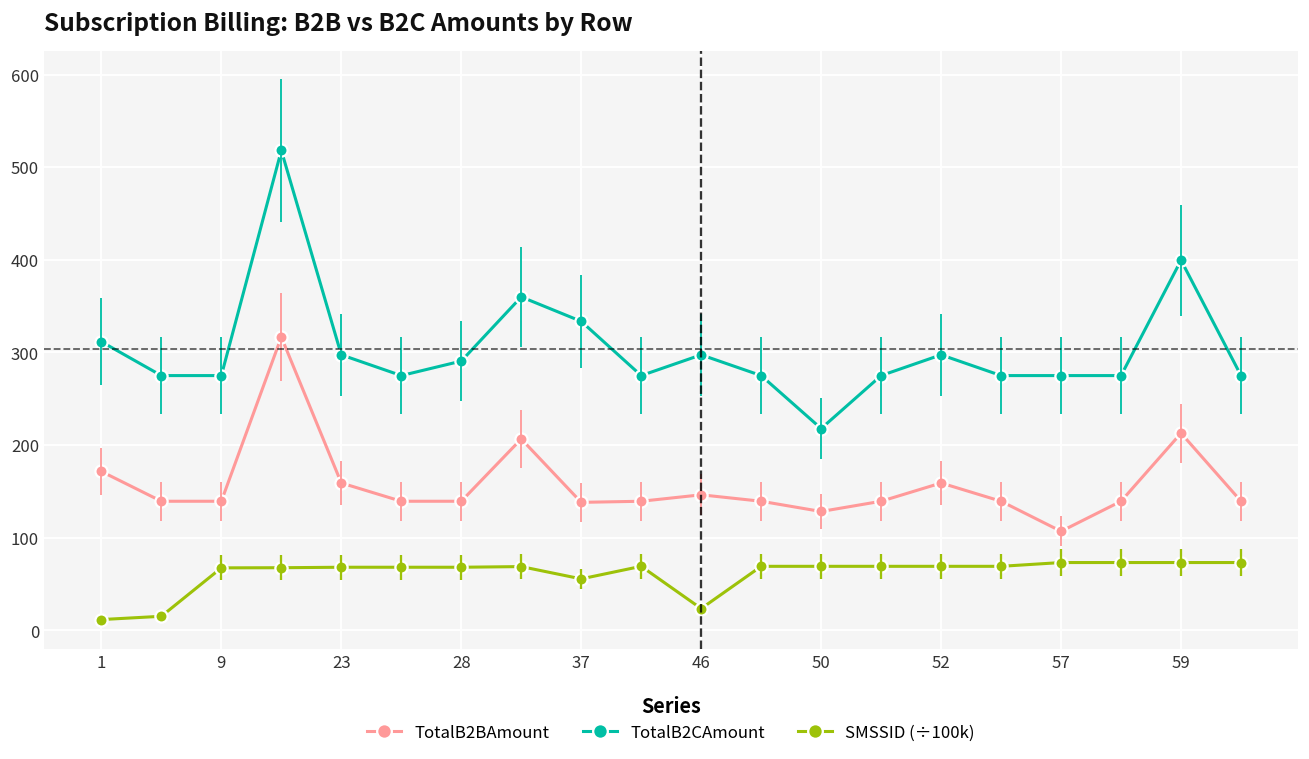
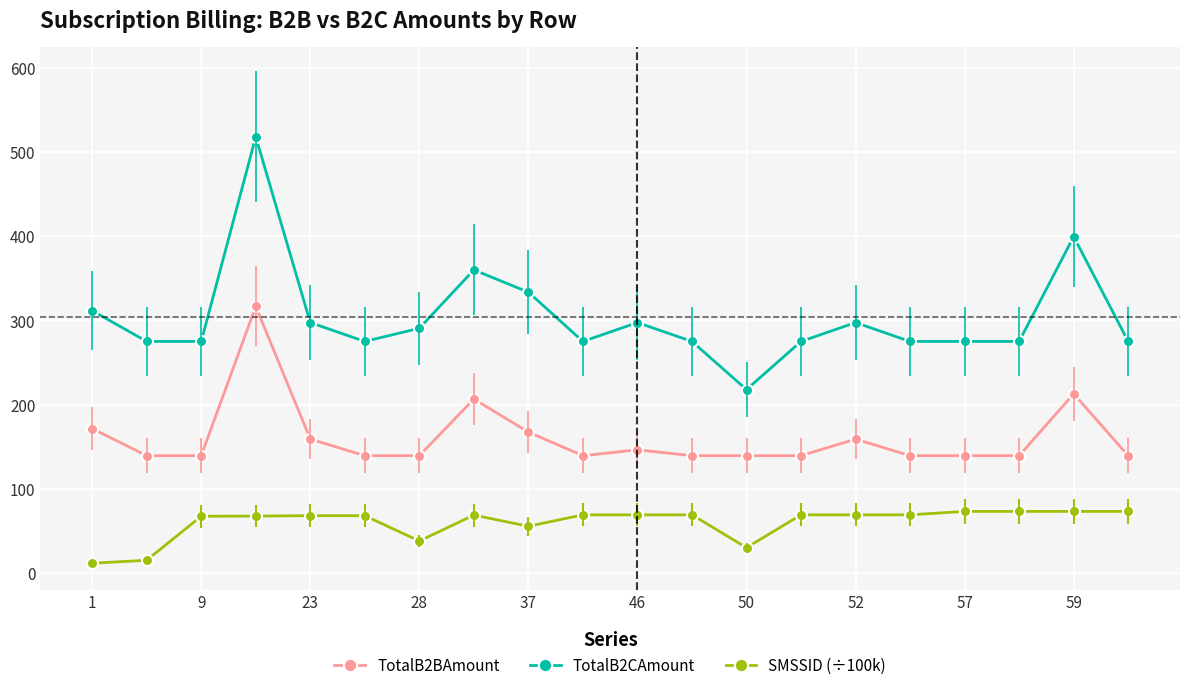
  {
    "TotalB2BAmount": {
      "23": 160,
      "28": 140,
-     "37": 140,
+     "37": 170,
      "46": 150,
-     "50": 130,
+     "50": 140,
      "52": 160,
-     "57": 110,
+     "57": 140,
      "59": 210
    },
    "TotalB2CAmount": {
      "23": 300,
      "28": 290,
      "37": 330,
      "46": 300,
      "50": 220,
      "52": 300,
      "57": 270,
      "59": 400
    },
    "SMSSID (÷100k)": {
      "23": 70,
-     "28": 70,
+     "28": 40,
      "37": 60,
-     "46": 20,
-     "50": 70,
+     "46": 70,
+     "50": 30,
      "52": 70,
      "57": 70,
      "59": 70
    }
  }
